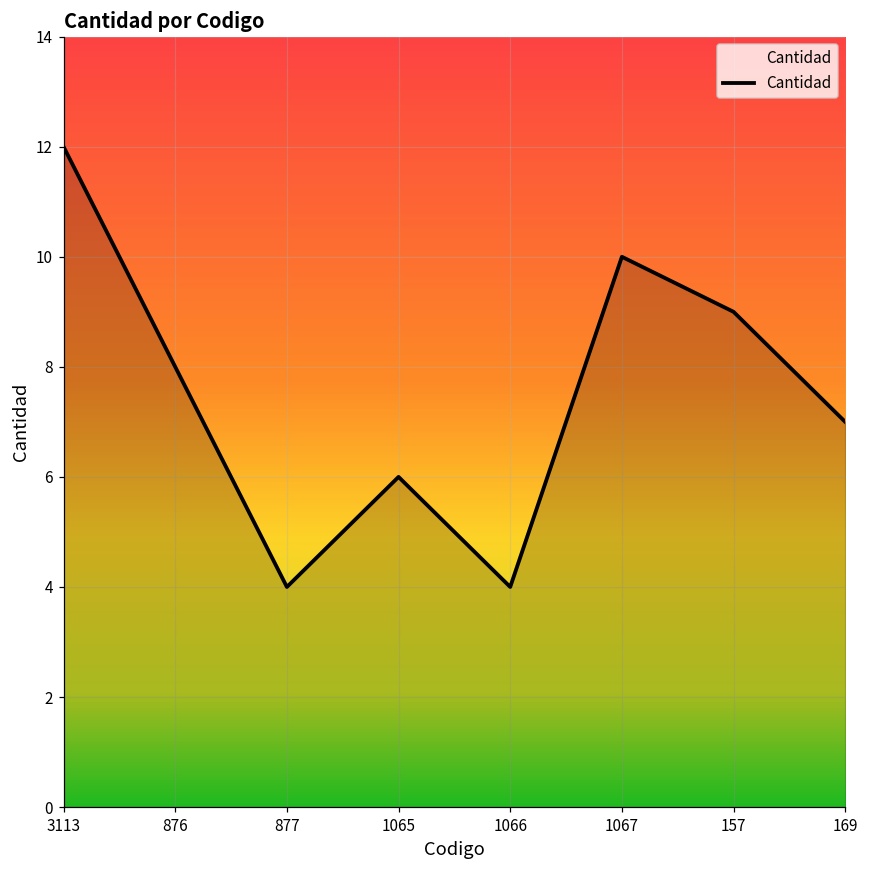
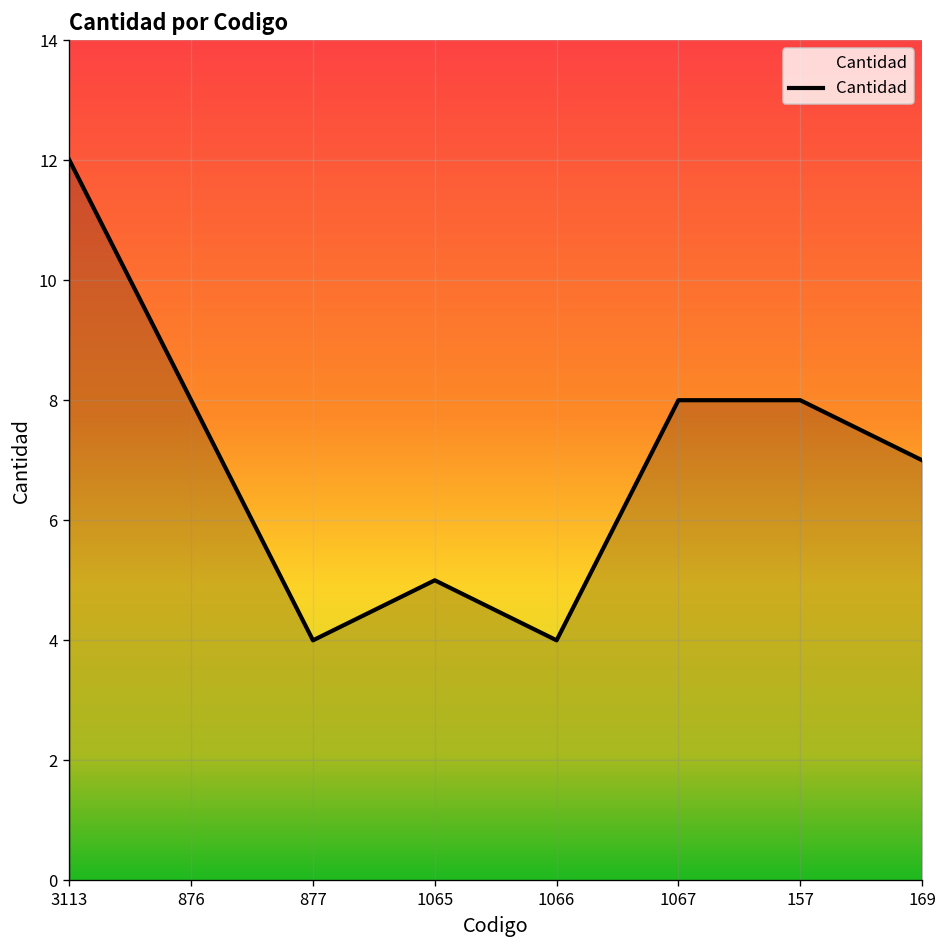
  {
    "3113": 12,
    "876": 8,
    "877": 4,
-   "1065": 6,
+   "1065": 5,
    "1066": 4,
-   "1067": 10,
-   "157": 9,
+   "1067": 8,
+   "157": 8,
    "169": 7
  }
